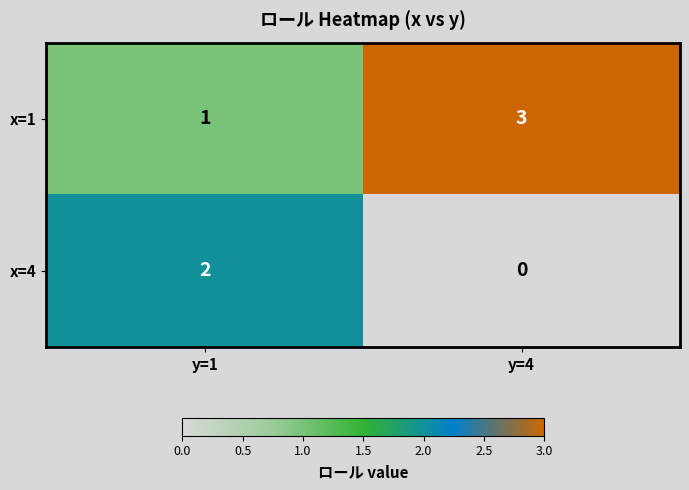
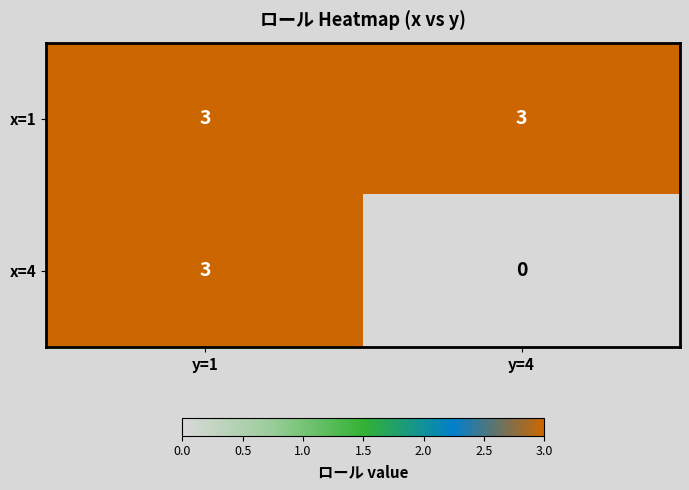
  {
    "x=1": {
-     "y=1": 1,
+     "y=1": 3,
      "y=4": 3
    },
    "x=4": {
-     "y=1": 2,
+     "y=1": 3,
      "y=4": 0
    }
  }
